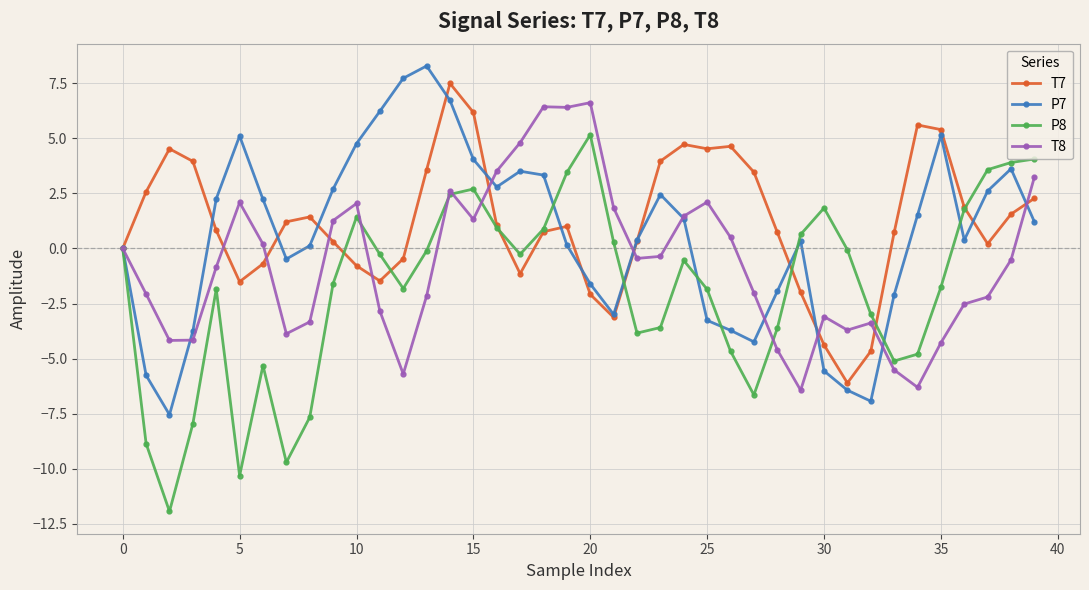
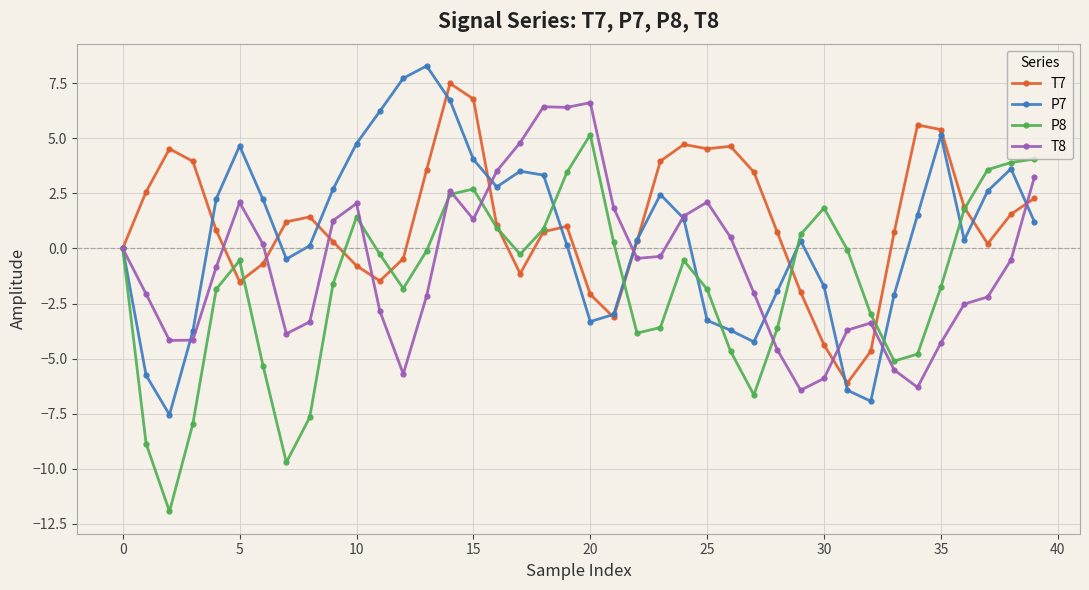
  {
    "T7": {
      "5": -1.5,
      "10": -0.8,
-     "15": 6.2,
+     "15": 6.8,
      "20": -2.1,
      "25": 4.5,
      "30": -4.4,
      "35": 5.4
    },
    "P7": {
-     "5": 5.1,
+     "5": 4.7,
      "10": 4.8,
      "15": 4.0,
-     "20": -1.6,
+     "20": -3.3,
      "25": -3.3,
-     "30": -5.6,
+     "30": -1.7,
      "35": 5.1
    },
    "P8": {
-     "5": -10.3,
+     "5": -0.5,
      "10": 1.4,
      "15": 2.7,
      "20": 5.2,
      "25": -1.9,
      "30": 1.8,
      "35": -1.8
    },
    "T8": {
      "5": 2.1,
      "10": 2.0,
      "15": 1.3,
      "20": 6.6,
      "25": 2.1,
-     "30": -3.1,
+     "30": -5.9,
      "35": -4.3
    }
  }
